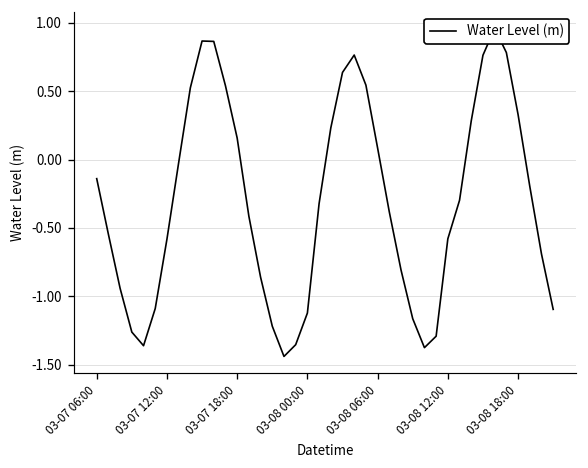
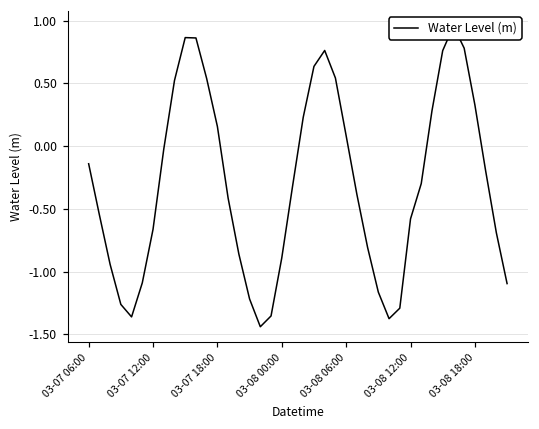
  {
    "03-07 06:00": -0.14,
-   "03-07 12:00": -0.58,
+   "03-07 12:00": -0.66,
    "03-07 18:00": 0.16,
-   "03-08 00:00": -1.12,
+   "03-08 00:00": -0.89,
    "03-08 06:00": 0.08,
    "03-08 12:00": -0.58,
    "03-08 18:00": 0.33
  }
